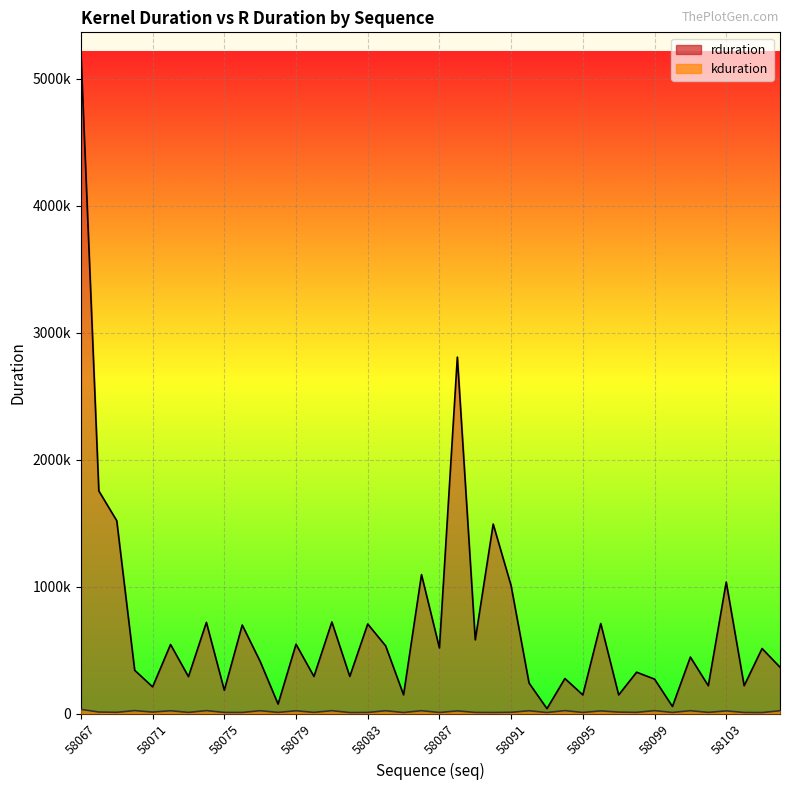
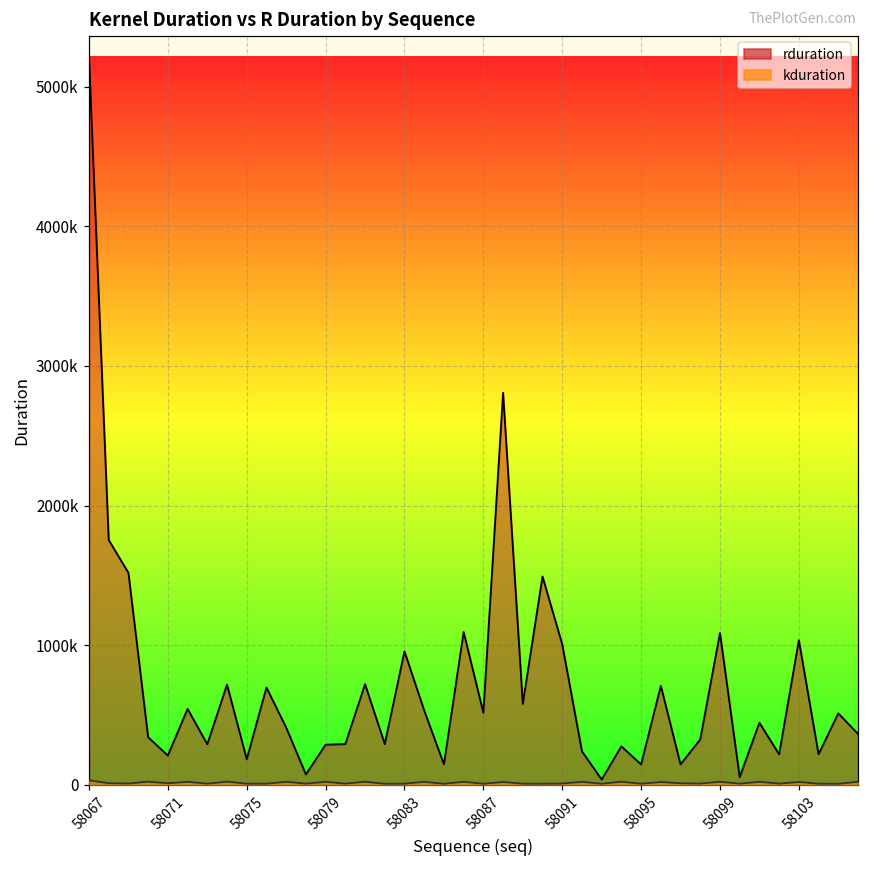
  {
    "rduration": {
      "58067": 5220000,
      "58071": 210000,
      "58075": 180000,
-     "58079": 550000,
-     "58083": 710000,
+     "58079": 290000,
+     "58083": 960000,
      "58087": 520000,
      "58091": 1010000,
      "58095": 150000,
-     "58099": 270000,
+     "58099": 1090000,
      "58103": 1040000
    },
    "kduration": {
      "58067": 30000,
      "58071": 10000,
      "58075": 10000,
      "58079": 20000,
      "58083": 10000,
      "58087": 10000,
      "58091": 10000,
      "58095": 10000,
      "58099": 20000,
      "58103": 20000
    }
  }
